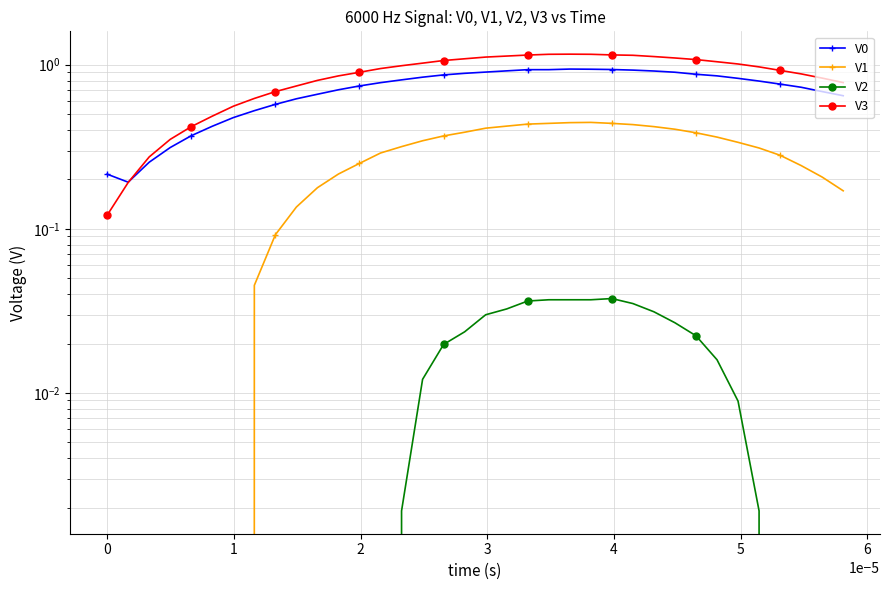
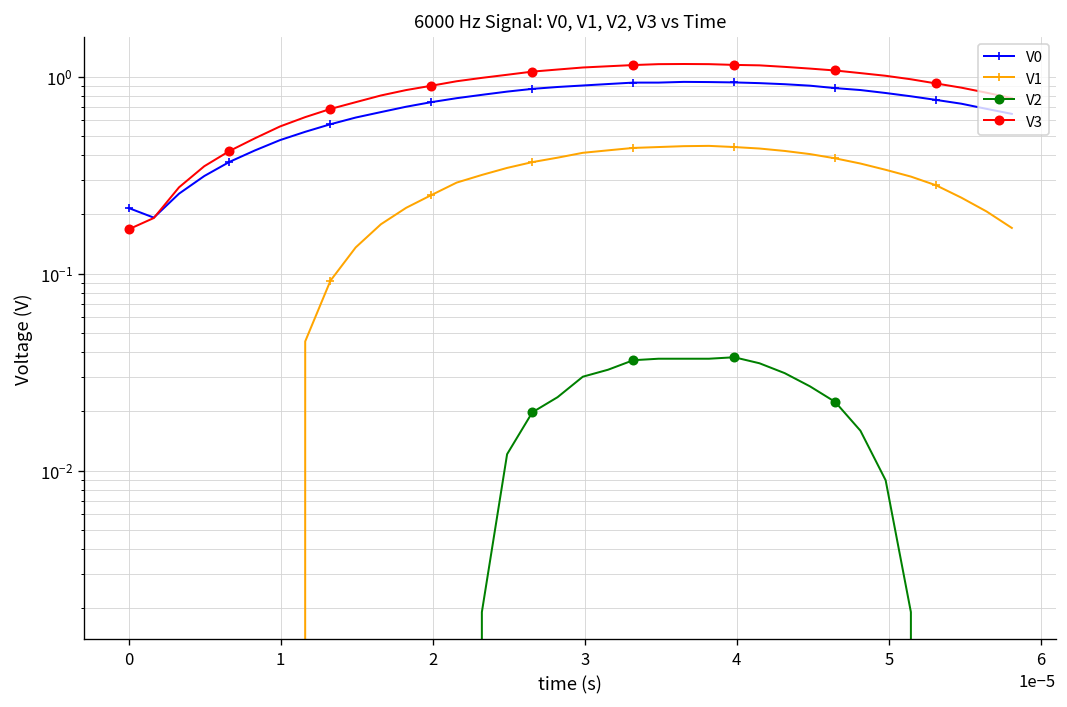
  {
    "V0": {
      "0": 0.22
    },
    "V3": {
-     "0": 0.12
+     "0": 0.17
    }
  }
